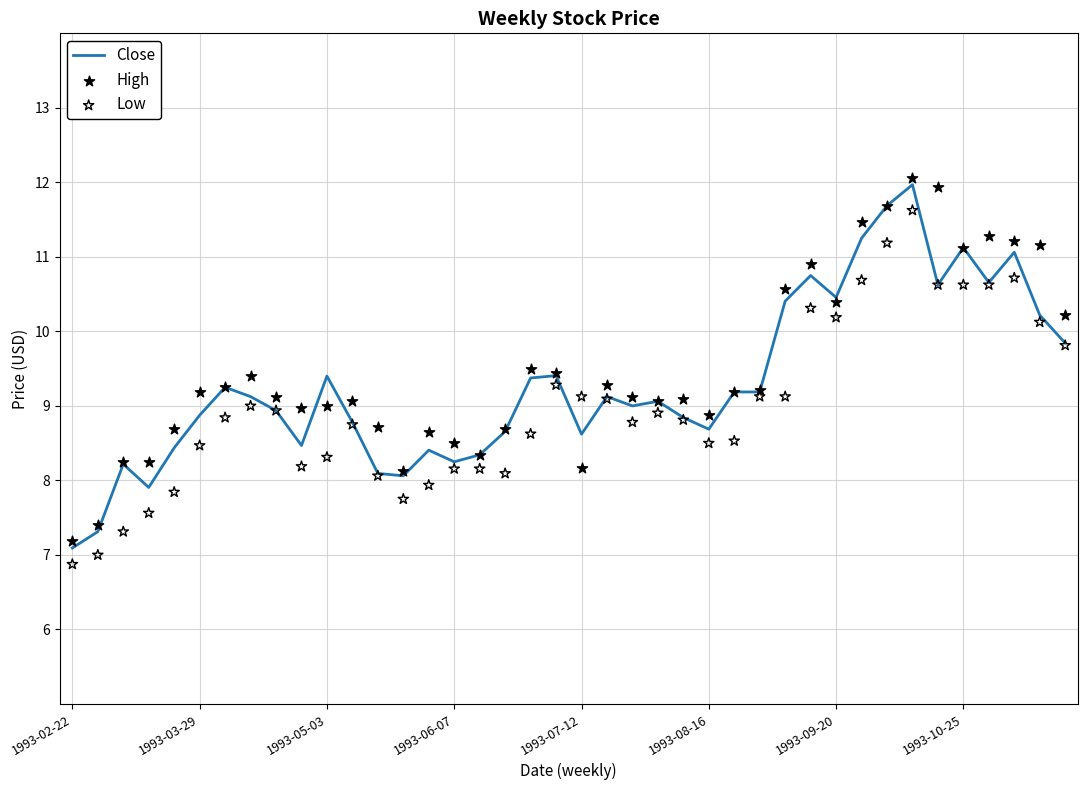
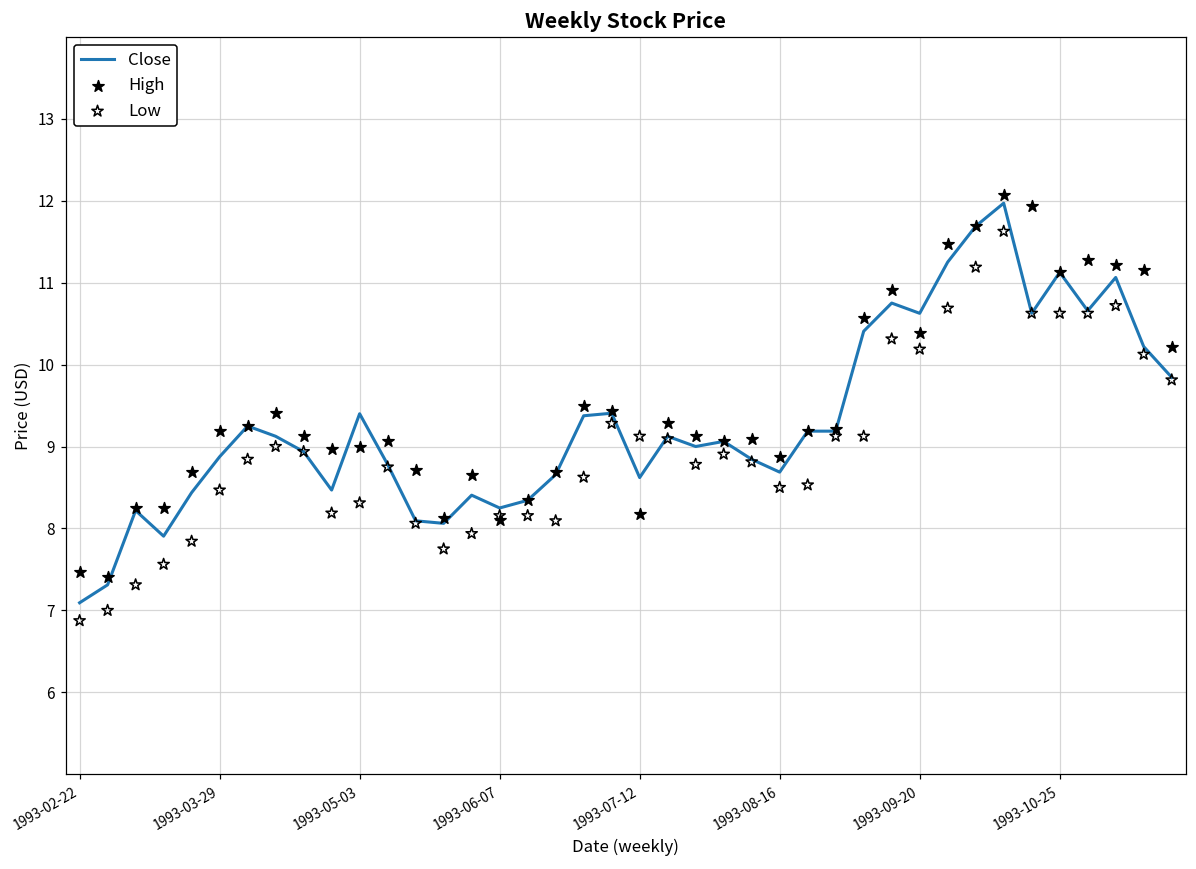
  {
    "High": {
-     "1993-02-22": 7.2,
-     "1993-06-07": 8.5
+     "1993-02-22": 7.5,
+     "1993-06-07": 8.1
    },
    "Close": {
      "1993-02-22": 7.1,
      "1993-03-29": 8.9,
      "1993-05-03": 9.4,
      "1993-06-07": 8.3,
      "1993-07-12": 8.6,
      "1993-08-16": 8.7,
-     "1993-09-20": 10.5
+     "1993-09-20": 10.6
    }
  }
